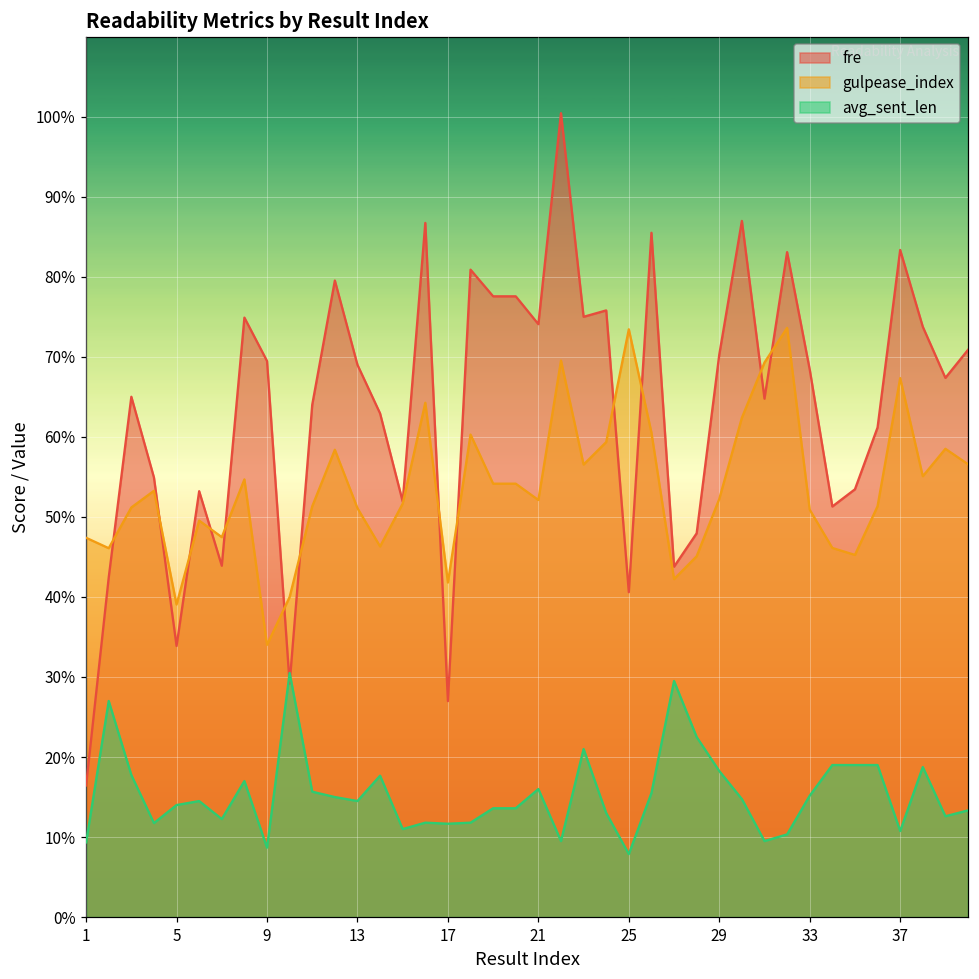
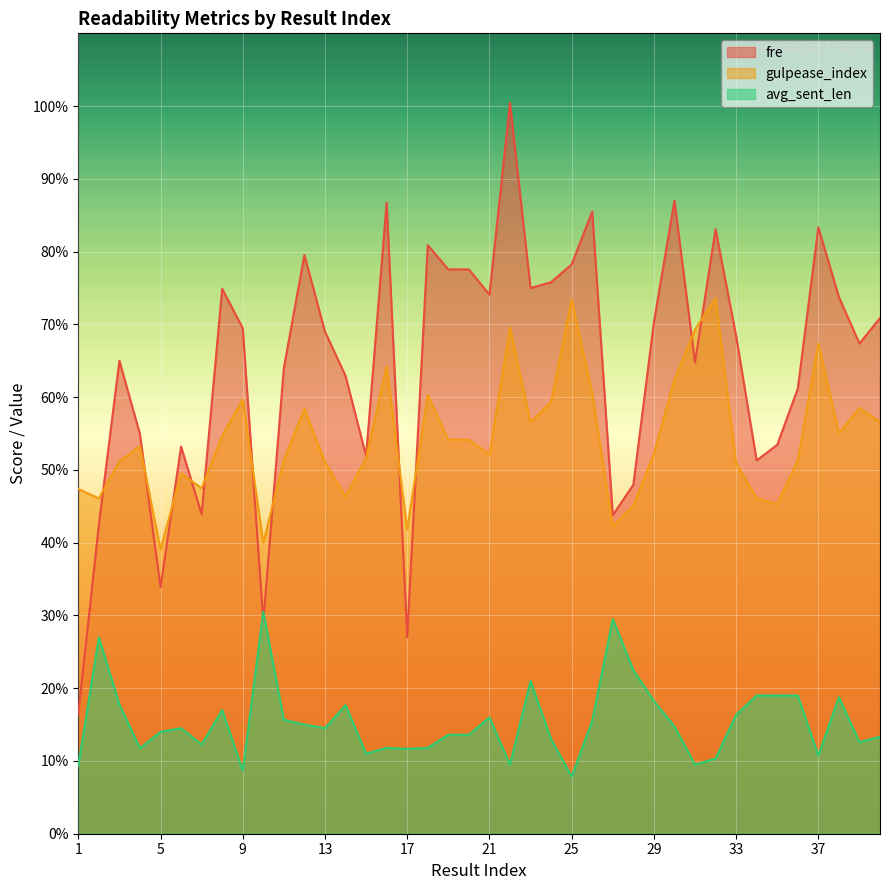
  {
    "fre": {
      "1": "16%",
      "5": "34%",
      "9": "69%",
      "13": "69%",
      "17": "27%",
      "21": "74%",
-     "25": "41%",
+     "25": "78%",
      "29": "70%",
      "33": "68%",
      "37": "83%"
    },
    "gulpease_index": {
      "1": "47%",
      "5": "39%",
-     "9": "34%",
+     "9": "60%",
      "13": "51%",
      "17": "42%",
      "21": "52%",
      "25": "73%",
      "29": "52%",
      "33": "51%",
      "37": "67%"
    },
    "avg_sent_len": {
      "1": "9%",
      "5": "14%",
      "9": "9%",
      "13": "15%",
      "17": "12%",
      "21": "16%",
      "25": "8%",
      "29": "18%",
-     "33": "15%",
+     "33": "16%",
      "37": "11%"
    }
  }
